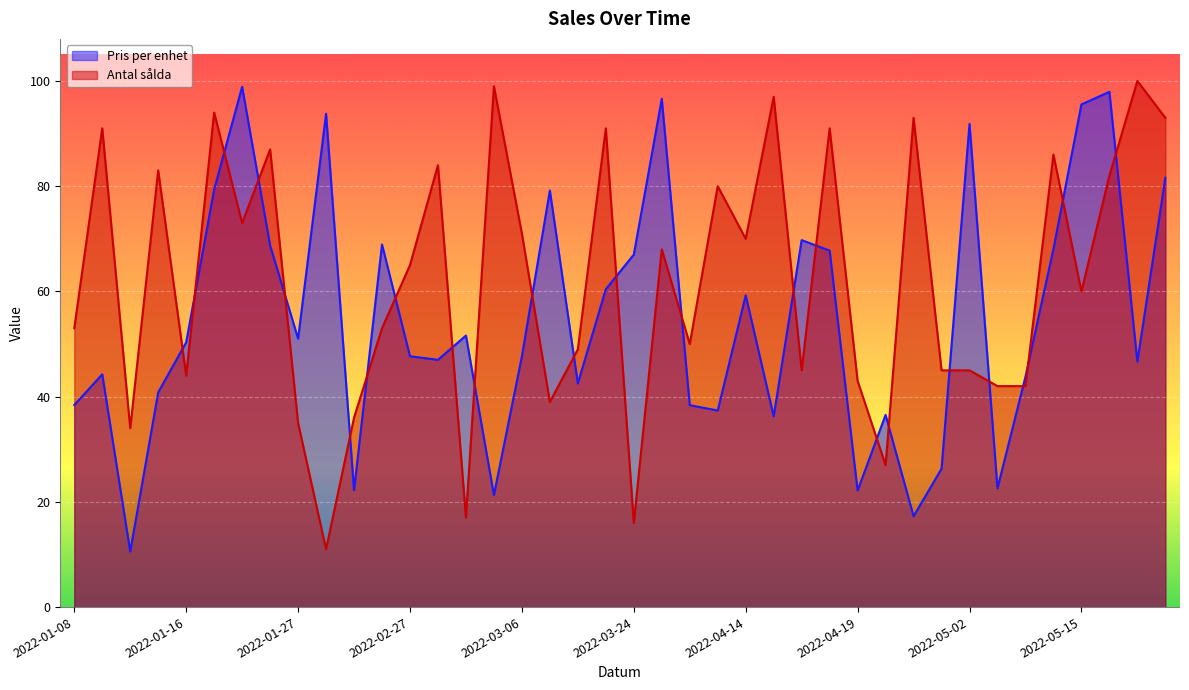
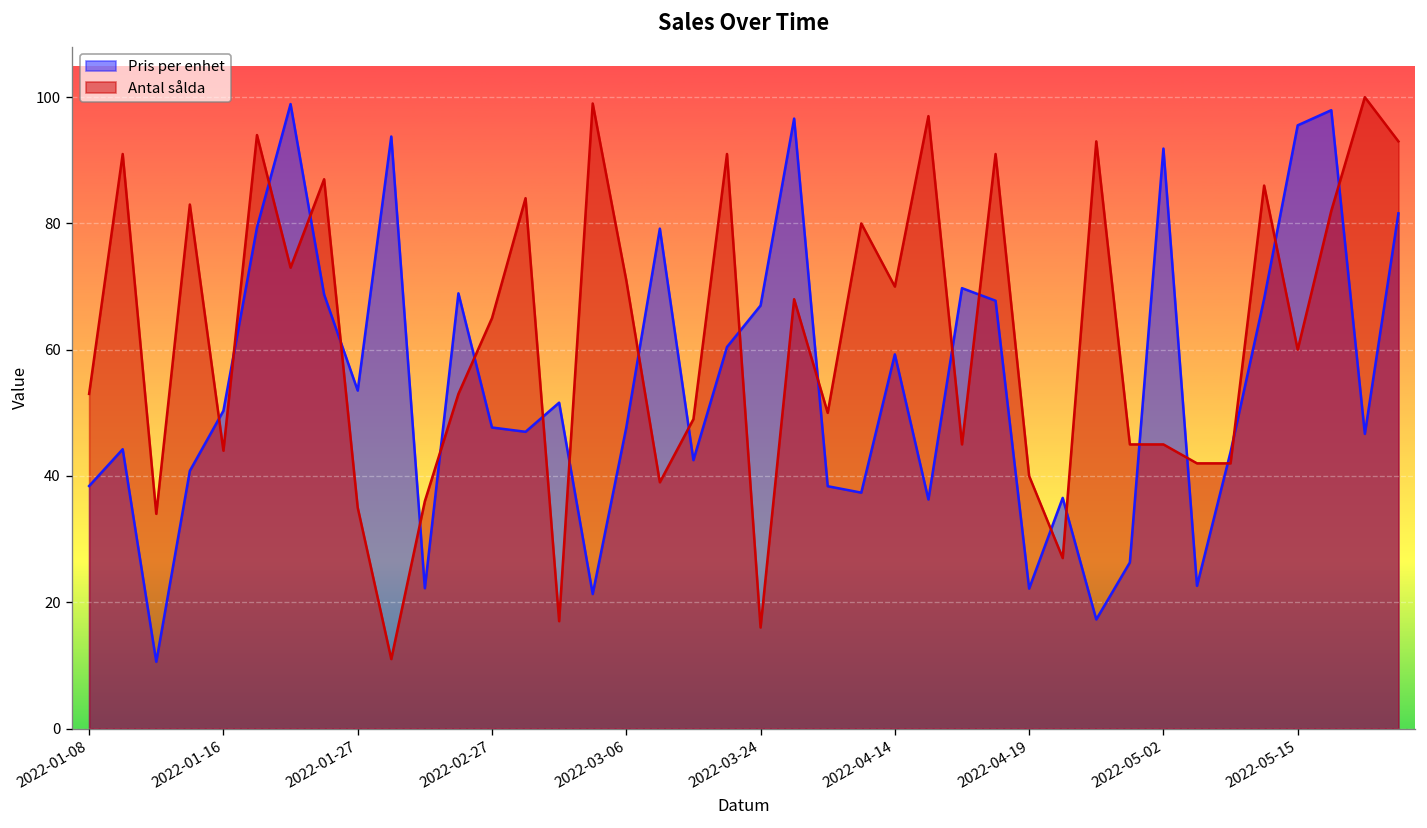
  {
    "Pris per enhet": {
      "2022-01-08": 38,
      "2022-01-16": 50,
-     "2022-01-27": 51,
+     "2022-01-27": 54,
      "2022-02-27": 48,
      "2022-04-19": 22,
      "2022-05-02": 92,
      "2022-05-15": 96
    },
    "Antal sålda": {
      "2022-01-08": 53,
      "2022-01-16": 44,
      "2022-01-27": 35,
      "2022-02-27": 65,
-     "2022-04-19": 43,
+     "2022-04-19": 40,
      "2022-05-02": 45,
      "2022-05-15": 60
    }
  }
